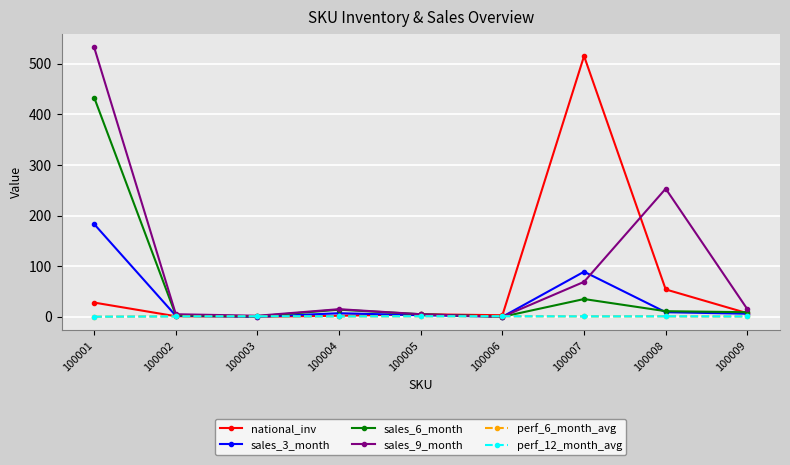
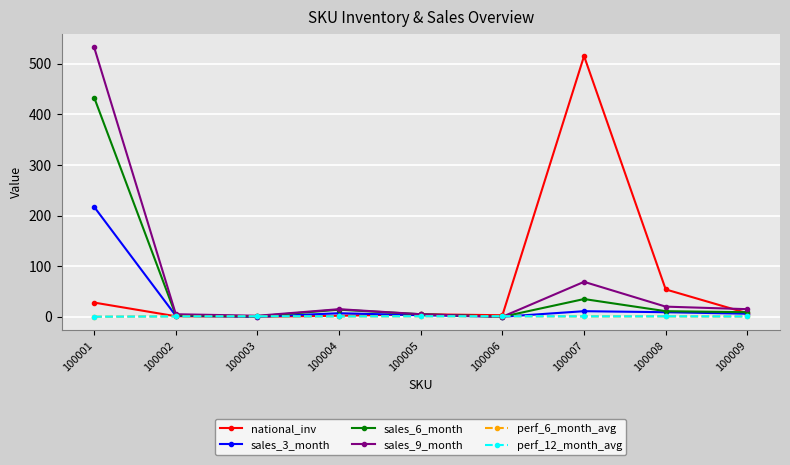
  {
    "national_inv": {
      "100001": 30,
      "100007": 520,
      "100008": 50
    },
    "sales_3_month": {
-     "100001": 180,
-     "100007": 90
+     "100001": 220,
+     "100007": 10
    },
    "sales_6_month": {
      "100001": 430,
      "100007": 40
    },
    "sales_9_month": {
      "100001": 530,
      "100007": 70,
-     "100008": 250,
+     "100008": 20,
      "100009": 20
    }
  }
